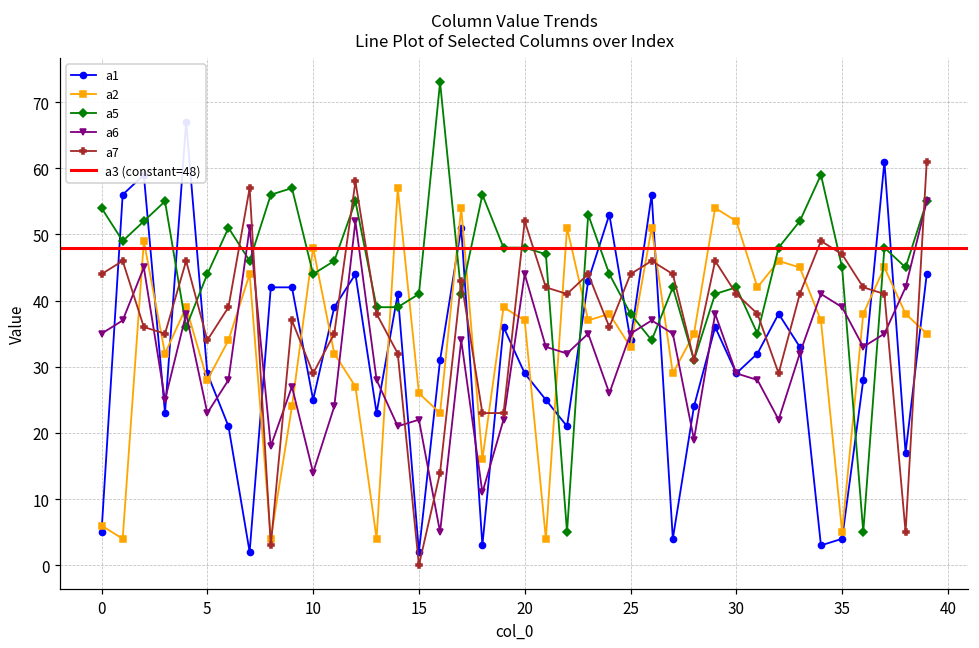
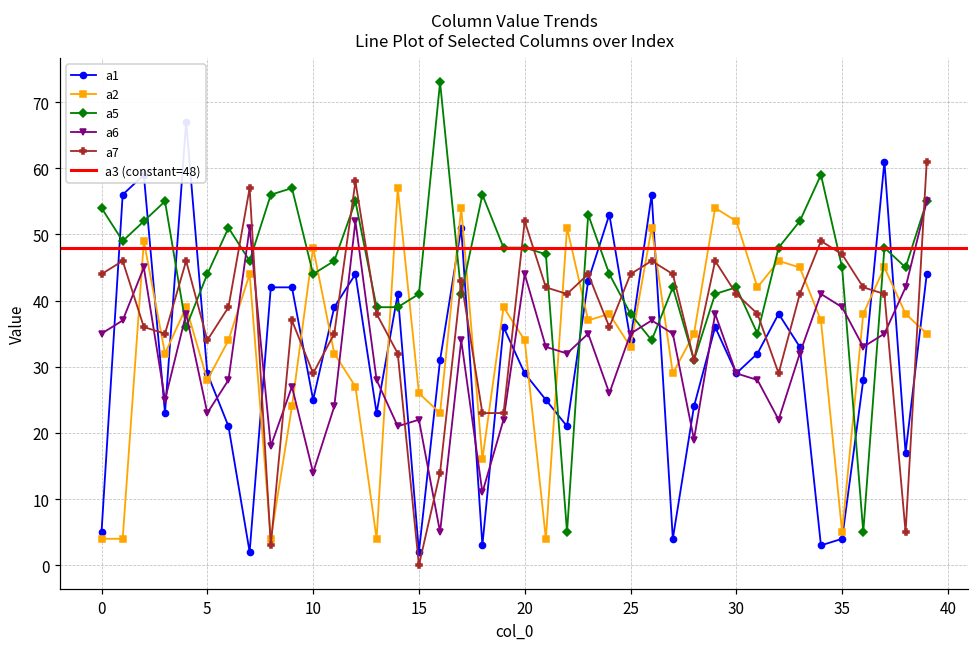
  {
    "a1": {
      "0": 5,
      "5": 29,
      "10": 25,
      "15": 2,
      "20": 29,
      "25": 34,
      "35": 4
    },
    "a2": {
-     "0": 6,
+     "0": 4,
      "5": 28,
      "10": 48,
      "15": 26,
-     "20": 37,
+     "20": 34,
      "25": 33,
      "30": 52,
      "35": 5
    },
    "a5": {
      "0": 54,
      "5": 44,
      "10": 44,
      "15": 41,
      "20": 48,
      "25": 38,
      "30": 42,
      "35": 45
    },
    "a6": {
      "0": 35,
      "5": 23,
      "10": 14,
      "15": 22,
      "20": 44,
      "25": 35,
      "35": 39
    },
    "a7": {
      "0": 44,
      "5": 34,
      "10": 29,
      "15": 0,
      "20": 52,
      "25": 44,
      "30": 41,
      "35": 47
    }
  }
